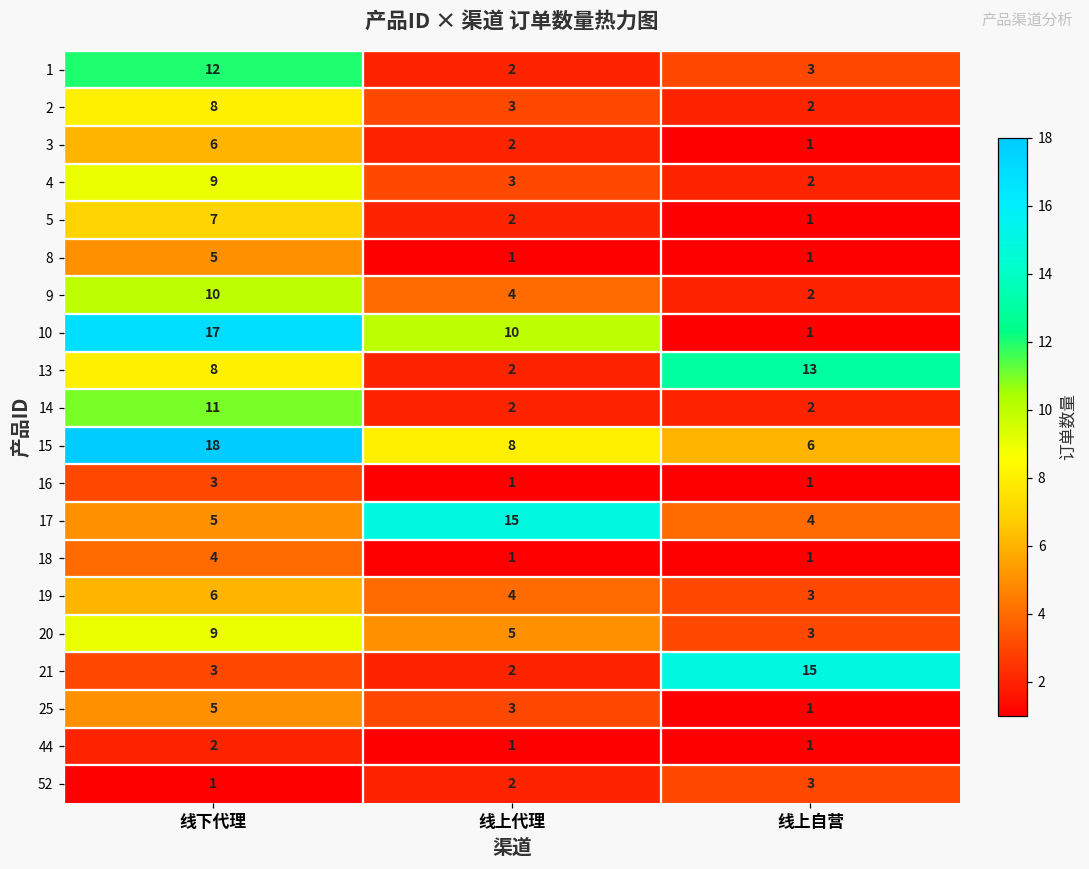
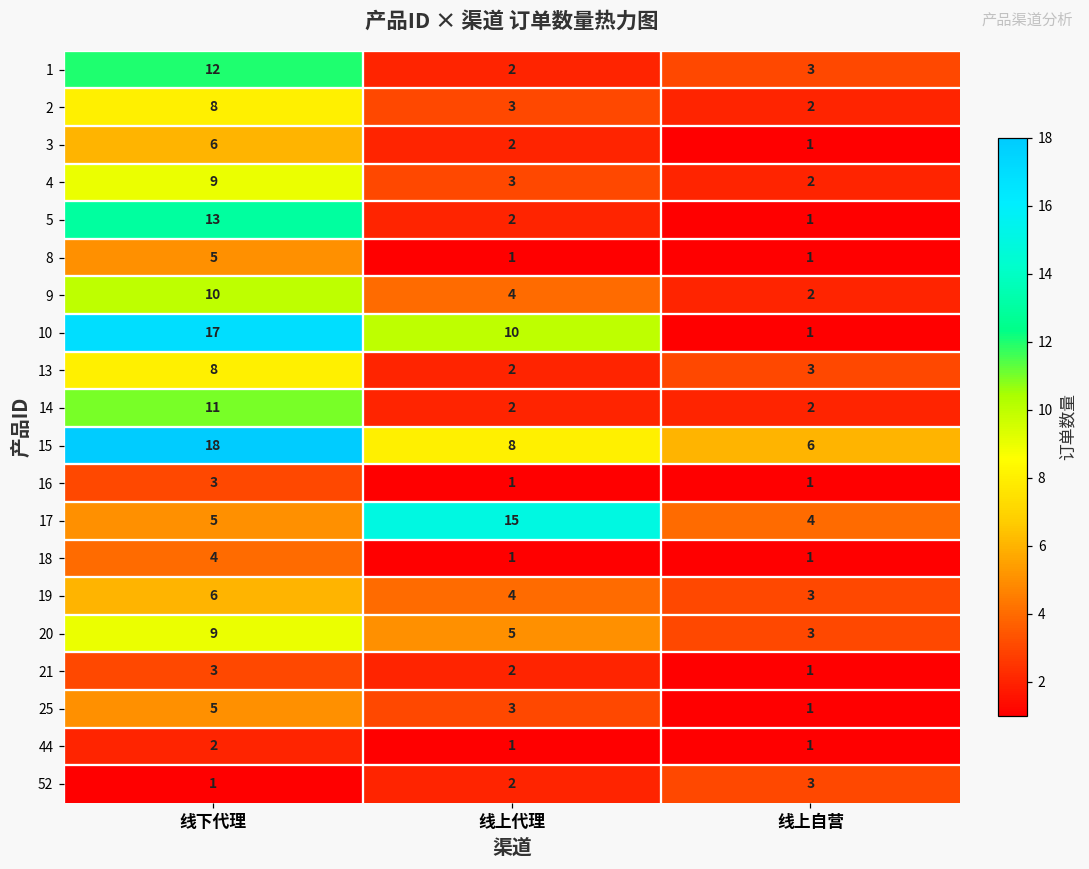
  {
    "1": {
      "线下代理": 12,
      "线上代理": 2,
      "线上自营": 3
    },
    "2": {
      "线下代理": 8,
      "线上代理": 3,
      "线上自营": 2
    },
    "3": {
      "线下代理": 6,
      "线上代理": 2,
      "线上自营": 1
    },
    "4": {
      "线下代理": 9,
      "线上代理": 3,
      "线上自营": 2
    },
    "5": {
-     "线下代理": 7,
+     "线下代理": 13,
      "线上代理": 2,
      "线上自营": 1
    },
    "8": {
      "线下代理": 5,
      "线上代理": 1,
      "线上自营": 1
    },
    "9": {
      "线下代理": 10,
      "线上代理": 4,
      "线上自营": 2
    },
    "10": {
      "线下代理": 17,
      "线上代理": 10,
      "线上自营": 1
    },
    "13": {
      "线下代理": 8,
      "线上代理": 2,
-     "线上自营": 13
+     "线上自营": 3
    },
    "14": {
      "线下代理": 11,
      "线上代理": 2,
      "线上自营": 2
    },
    "15": {
      "线下代理": 18,
      "线上代理": 8,
      "线上自营": 6
    },
    "16": {
      "线下代理": 3,
      "线上代理": 1,
      "线上自营": 1
    },
    "17": {
      "线下代理": 5,
      "线上代理": 15,
      "线上自营": 4
    },
    "18": {
      "线下代理": 4,
      "线上代理": 1,
      "线上自营": 1
    },
    "19": {
      "线下代理": 6,
      "线上代理": 4,
      "线上自营": 3
    },
    "20": {
      "线下代理": 9,
      "线上代理": 5,
      "线上自营": 3
    },
    "21": {
      "线下代理": 3,
      "线上代理": 2,
-     "线上自营": 15
+     "线上自营": 1
    },
    "25": {
      "线下代理": 5,
      "线上代理": 3,
      "线上自营": 1
    },
    "44": {
      "线下代理": 2,
      "线上代理": 1,
      "线上自营": 1
    },
    "52": {
      "线下代理": 1,
      "线上代理": 2,
      "线上自营": 3
    }
  }
